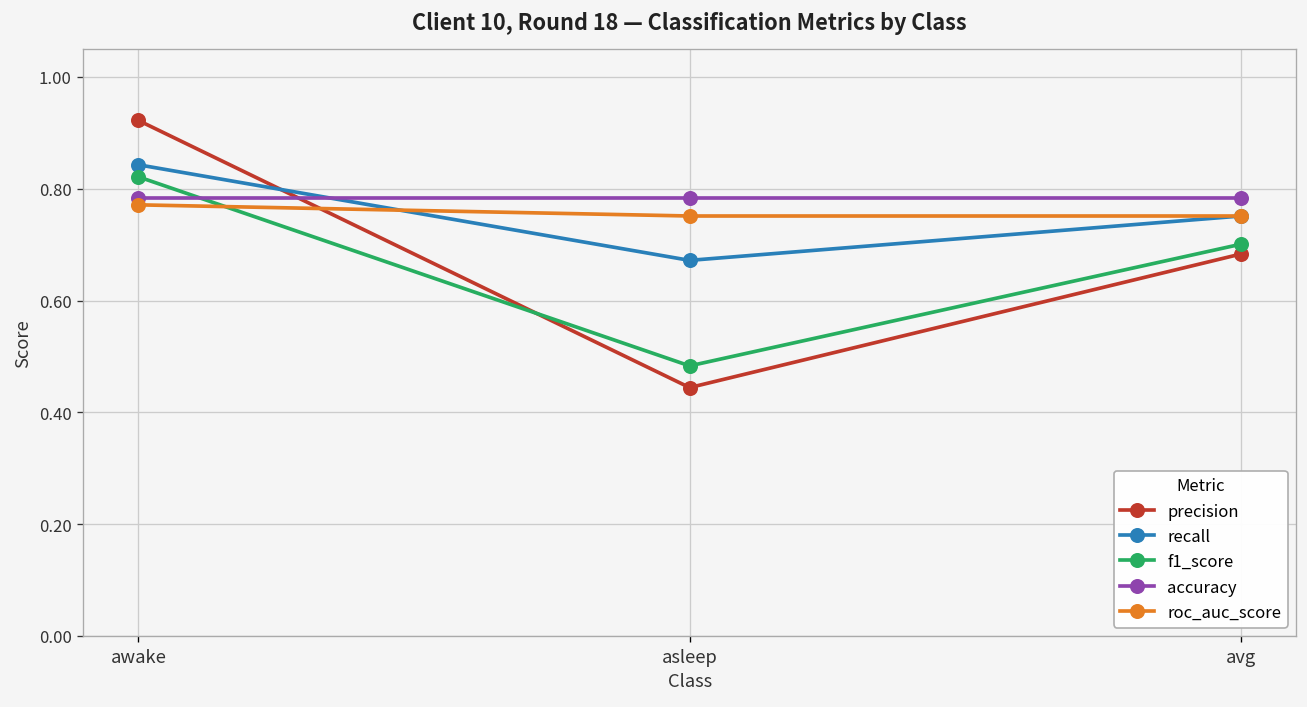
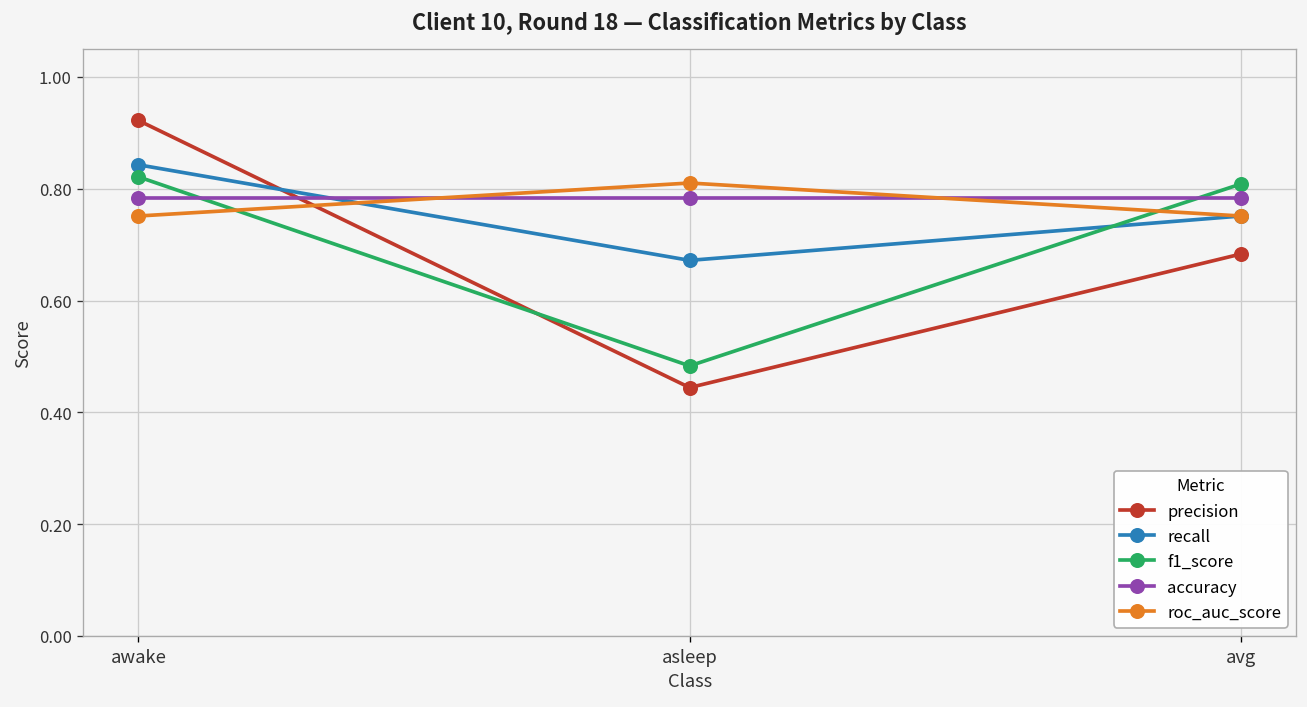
  {
    "precision": {
      "awake": 0.92,
      "asleep": 0.44,
      "avg": 0.68
    },
    "recall": {
      "awake": 0.84,
      "asleep": 0.67
    },
    "f1_score": {
      "awake": 0.82,
      "asleep": 0.48,
-     "avg": 0.70
+     "avg": 0.81
    },
    "accuracy": {
      "awake": 0.78,
      "asleep": 0.78,
      "avg": 0.78
    },
    "roc_auc_score": {
-     "awake": 0.77,
-     "asleep": 0.75
+     "awake": 0.75,
+     "asleep": 0.81
    }
  }
